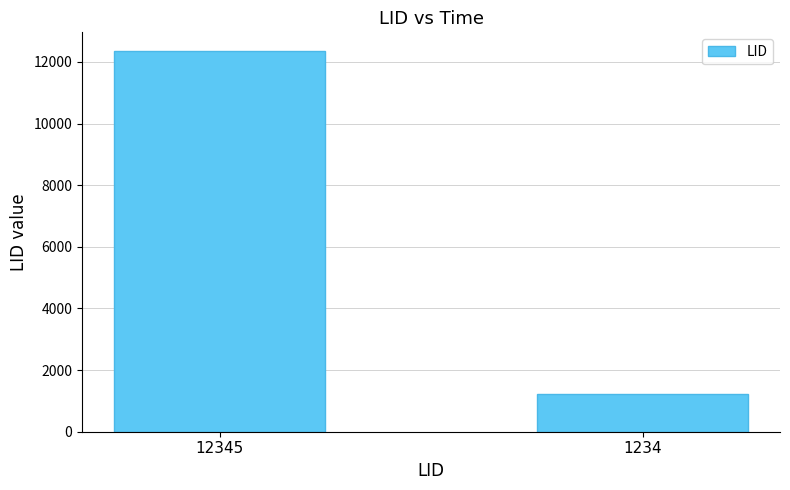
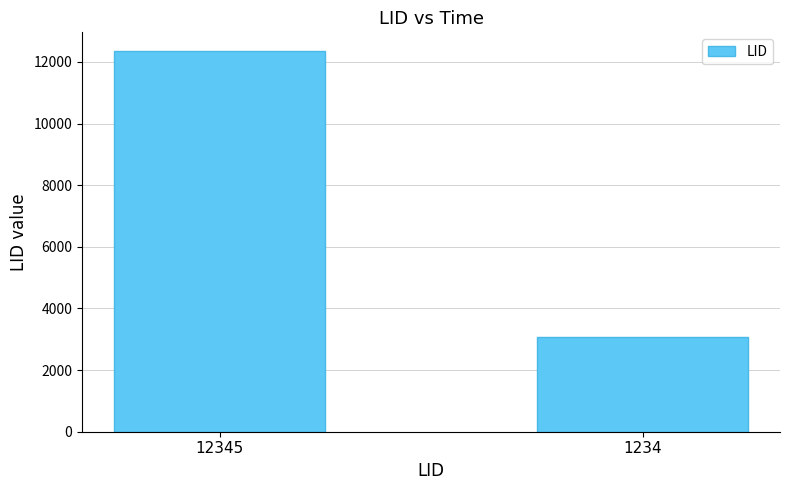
  {
    "12345": 12300,
-   "1234": 1200
+   "1234": 3100
  }
